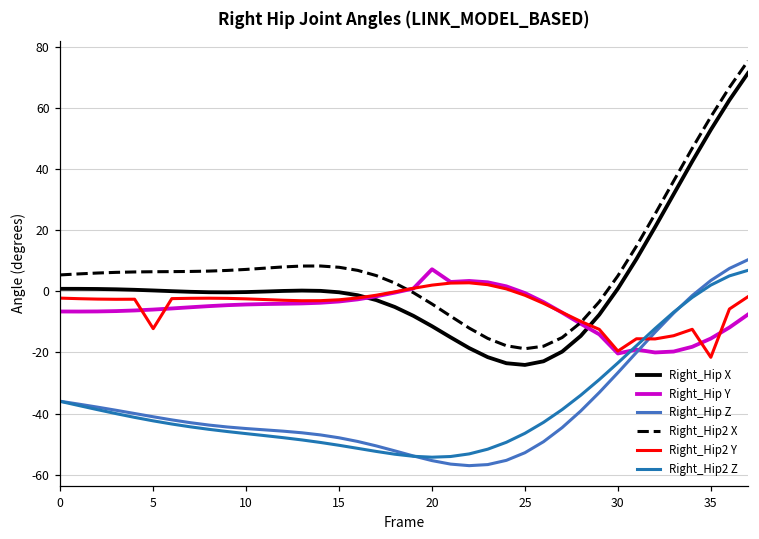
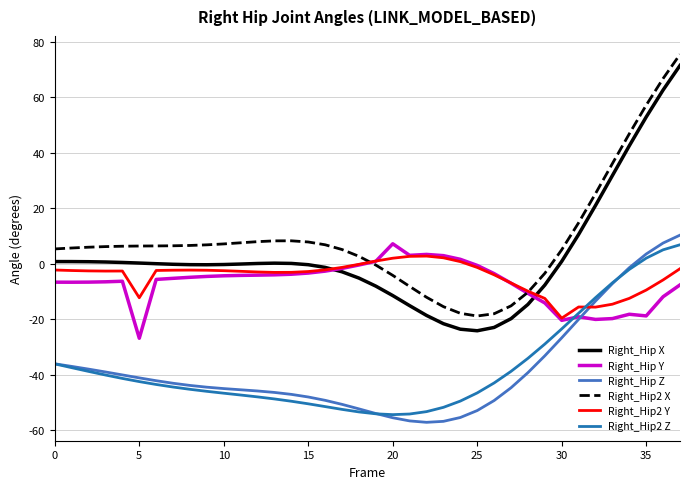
  {
    "Right_Hip Y": {
      "0": -7,
-     "5": -6,
+     "5": -27,
      "10": -4,
      "20": 7,
-     "35": -15
+     "35": -19
    },
    "Right_Hip2 Y": {
      "0": -2,
      "5": -12,
      "10": -2,
      "20": 2,
-     "35": -22
+     "35": -9
    }
  }
